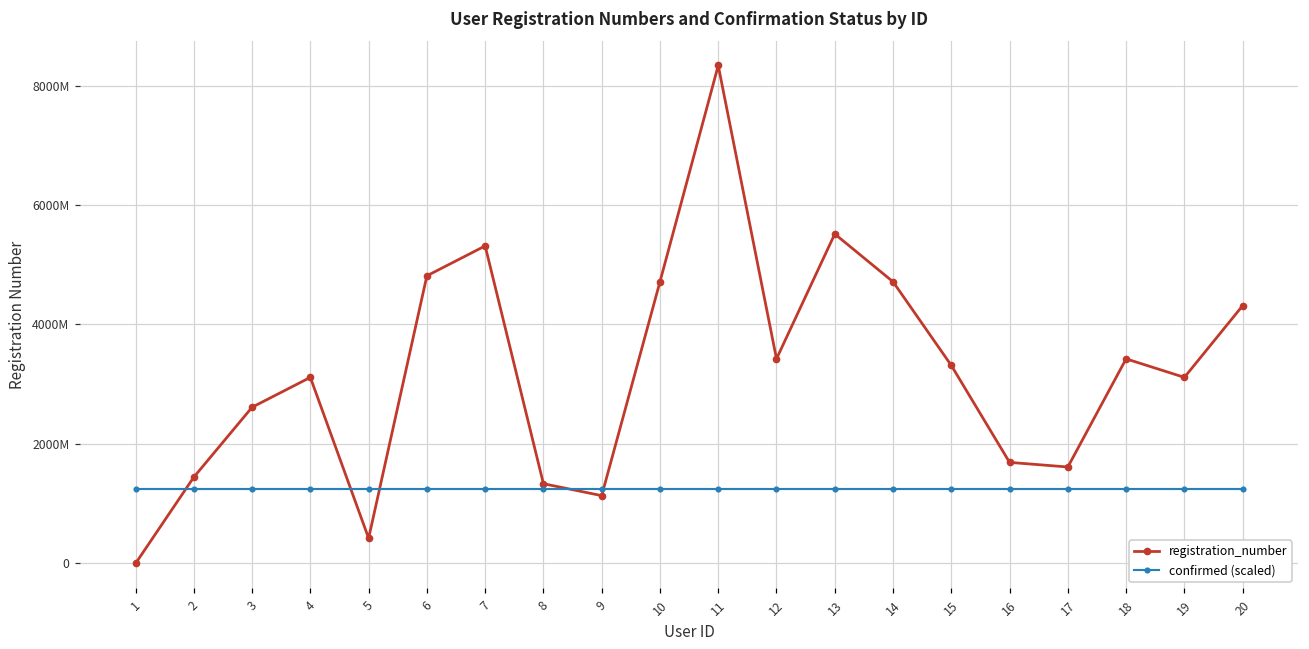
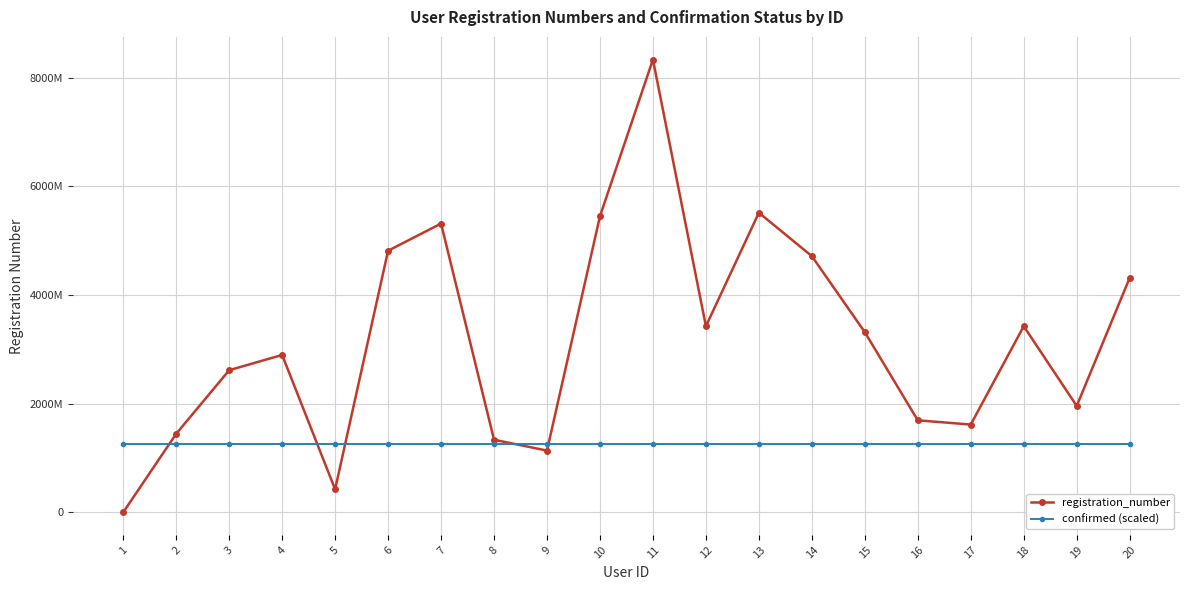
  {
    "registration_number": {
      "1": 0,
      "2": 1400000000,
      "3": 2600000000,
-     "4": 3100000000,
+     "4": 2900000000,
      "5": 400000000,
      "6": 4800000000,
      "7": 5300000000,
      "8": 1300000000,
      "9": 1100000000,
-     "10": 4700000000,
+     "10": 5500000000,
      "11": 8300000000,
      "12": 3400000000,
      "13": 5500000000,
      "14": 4700000000,
      "15": 3300000000,
      "16": 1700000000,
      "17": 1600000000,
      "18": 3400000000,
-     "19": 3100000000,
+     "19": 2000000000,
      "20": 4300000000
    },
    "confirmed (scaled)": {
      "1": 1300000000,
      "2": 1300000000,
      "3": 1300000000,
      "4": 1300000000,
      "5": 1300000000,
      "6": 1300000000,
      "7": 1300000000,
      "8": 1300000000,
      "9": 1300000000,
      "10": 1300000000,
      "11": 1300000000,
      "12": 1300000000,
      "13": 1300000000,
      "14": 1300000000,
      "15": 1300000000,
      "16": 1300000000,
      "17": 1300000000,
      "18": 1300000000,
      "19": 1300000000,
      "20": 1300000000
    }
  }
